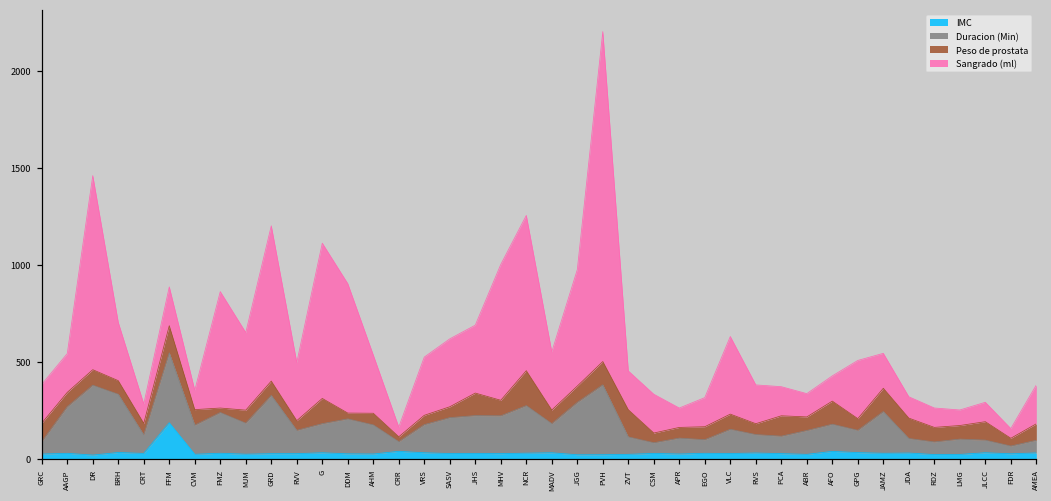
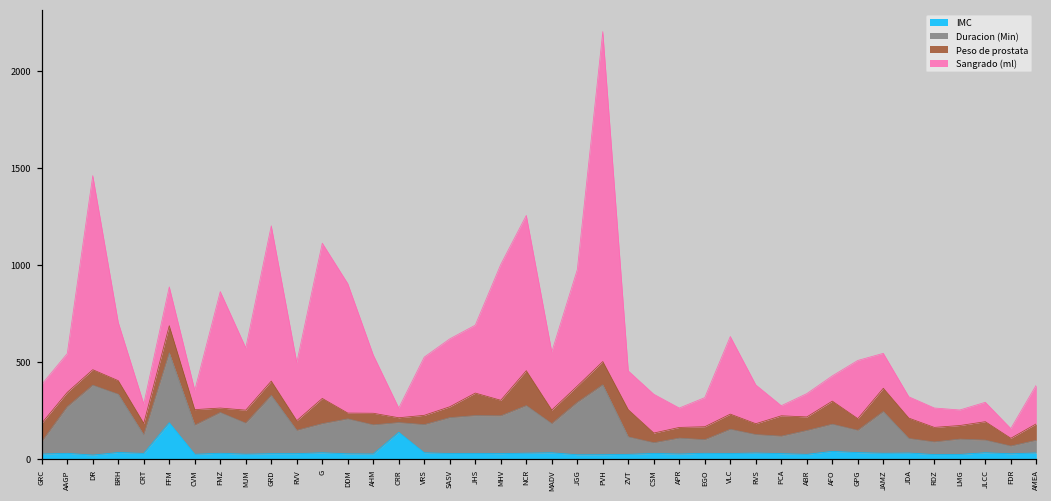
  {
    "IMC": {
      "GRC": 20,
      "AAGP": 30,
      "DR": 20,
      "BRH": 30,
      "CRT": 30,
      "FFM": 190,
      "CVM": 20,
      "FMZ": 30,
      "MJM": 20,
      "GRD": 30,
      "RVV": 30,
      "G": 30,
      "DDM": 20,
      "AHM": 20,
-     "CRR": 40,
+     "CRR": 140,
      "VRS": 30,
      "SASV": 30,
      "JHS": 30,
      "MHV": 30,
      "NCR": 30,
      "MADV": 30,
      "JGG": 20,
      "PVH": 20,
      "ZVT": 20,
      "CSM": 30,
      "APR": 20,
      "EGO": 30,
      "VLC": 30,
      "RVS": 30,
      "PCA": 30,
      "ABR": 20,
      "AFO": 40,
      "GPG": 30,
      "JAMZ": 30,
      "JDA": 30,
      "RDZ": 20,
      "LMG": 20,
      "JLCC": 30,
      "FDR": 30,
      "AMEA": 30
    },
    "Duracion (Min)": {
      "GRC": 60,
      "AAGP": 240,
      "DR": 360,
      "BRH": 300,
      "CRT": 100,
      "FFM": 360,
      "CVM": 150,
      "FMZ": 210,
      "MJM": 160,
      "GRD": 300,
      "RVV": 120,
      "G": 150,
      "DDM": 180,
      "AHM": 150,
      "CRR": 50,
      "VRS": 150,
      "SASV": 190,
      "JHS": 200,
      "MHV": 200,
      "NCR": 250,
      "MADV": 150,
      "JGG": 270,
      "PVH": 360,
      "ZVT": 90,
      "CSM": 60,
      "APR": 80,
      "EGO": 70,
      "VLC": 130,
      "RVS": 100,
      "PCA": 90,
      "ABR": 120,
      "AFO": 140,
      "GPG": 120,
      "JAMZ": 220,
      "JDA": 80,
      "RDZ": 70,
      "LMG": 80,
      "JLCC": 70,
      "FDR": 40,
      "AMEA": 70
    },
    "Peso de prostata": {
      "GRC": 100,
      "AAGP": 70,
      "DR": 80,
      "BRH": 70,
      "CRT": 60,
      "FFM": 140,
      "CVM": 80,
      "FMZ": 20,
      "MJM": 70,
      "GRD": 70,
      "RVV": 50,
      "G": 130,
      "DDM": 30,
      "AHM": 60,
      "CRR": 30,
      "VRS": 50,
      "SASV": 60,
      "JHS": 120,
      "MHV": 80,
      "NCR": 180,
      "MADV": 70,
      "JGG": 80,
      "PVH": 120,
      "ZVT": 140,
      "CSM": 50,
      "APR": 60,
      "EGO": 70,
      "VLC": 80,
      "RVS": 60,
      "PCA": 100,
      "ABR": 70,
      "AFO": 120,
      "GPG": 60,
      "JAMZ": 120,
      "JDA": 110,
      "RDZ": 80,
      "LMG": 70,
      "JLCC": 100,
      "FDR": 40,
      "AMEA": 90
    },
    "Sangrado (ml)": {
      "GRC": 200,
      "AAGP": 200,
      "DR": 1000,
      "BRH": 300,
      "CRT": 100,
      "FFM": 200,
      "CVM": 100,
      "FMZ": 600,
-     "MJM": 400,
+     "MJM": 320,
      "GRD": 800,
      "RVV": 300,
      "G": 800,
      "DDM": 670,
      "AHM": 300,
      "CRR": 50,
      "VRS": 300,
      "SASV": 350,
      "JHS": 350,
      "MHV": 700,
      "NCR": 800,
      "MADV": 300,
      "JGG": 600,
      "PVH": 1700,
      "ZVT": 200,
      "CSM": 200,
      "APR": 100,
      "EGO": 150,
      "VLC": 400,
      "RVS": 200,
-     "PCA": 150,
+     "PCA": 50,
      "ABR": 120,
      "AFO": 130,
      "GPG": 300,
      "JAMZ": 180,
      "JDA": 110,
      "RDZ": 100,
      "LMG": 80,
      "JLCC": 100,
      "FDR": 50,
      "AMEA": 200
    }
  }
